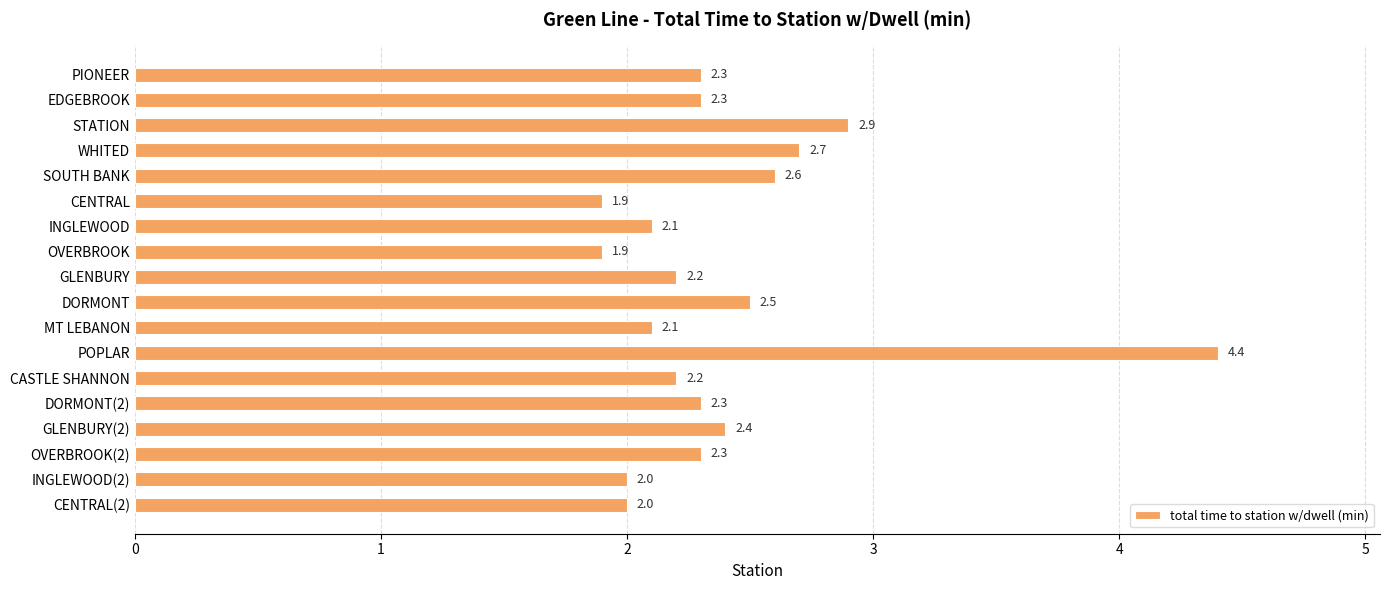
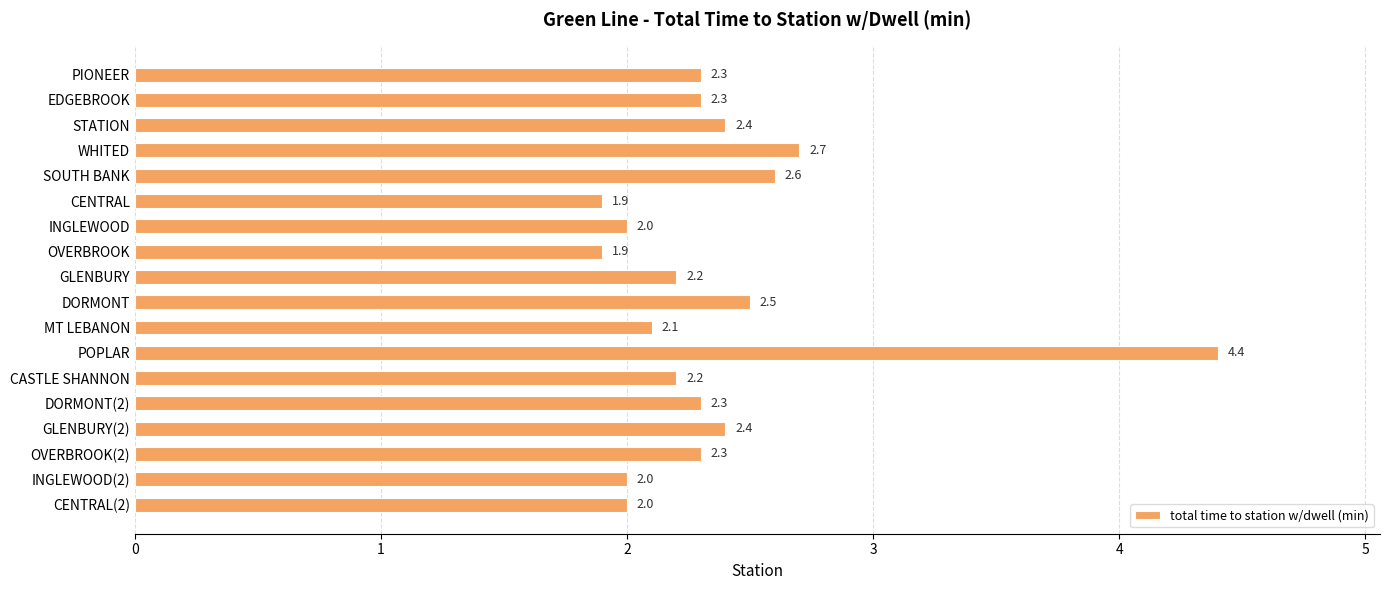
  {
    "PIONEER": 2.3,
    "EDGEBROOK": 2.3,
-   "STATION": 2.9,
+   "STATION": 2.4,
    "WHITED": 2.7,
    "SOUTH BANK": 2.6,
    "CENTRAL": 1.9,
-   "INGLEWOOD": 2.1,
+   "INGLEWOOD": 2.0,
    "OVERBROOK": 1.9,
    "GLENBURY": 2.2,
    "DORMONT": 2.5,
    "MT LEBANON": 2.1,
    "POPLAR": 4.4,
    "CASTLE SHANNON": 2.2,
    "DORMONT(2)": 2.3,
    "GLENBURY(2)": 2.4,
    "OVERBROOK(2)": 2.3,
    "INGLEWOOD(2)": 2.0,
    "CENTRAL(2)": 2.0
  }
